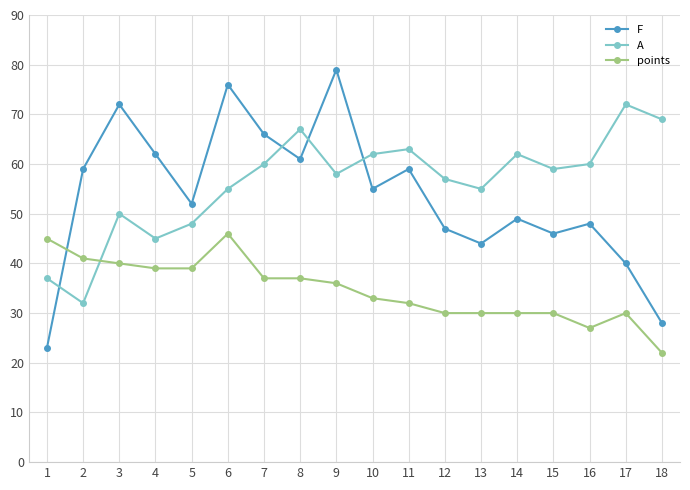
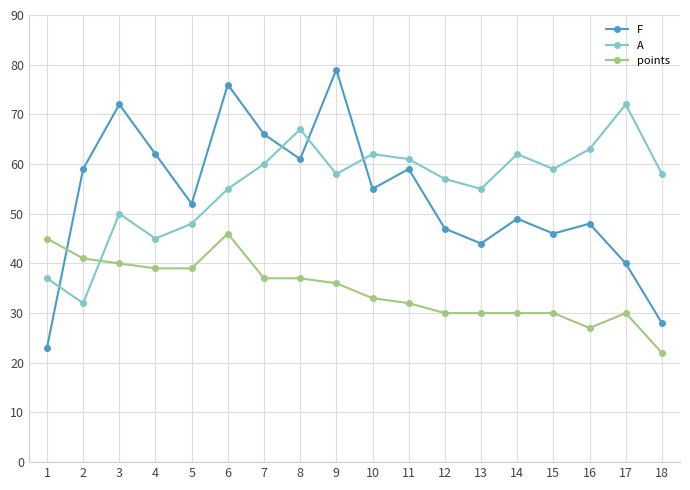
  {
    "F": {
      "1": 23,
      "2": 59,
      "3": 72,
      "4": 62,
      "5": 52,
      "6": 76,
      "7": 66,
      "8": 61,
      "9": 79,
      "10": 55,
      "11": 59,
      "12": 47,
      "13": 44,
      "14": 49,
      "15": 46,
      "16": 48,
      "17": 40,
      "18": 28
    },
    "A": {
      "1": 37,
      "2": 32,
      "3": 50,
      "4": 45,
      "5": 48,
      "6": 55,
      "7": 60,
      "8": 67,
      "9": 58,
      "10": 62,
-     "11": 63,
+     "11": 61,
      "12": 57,
      "13": 55,
      "14": 62,
      "15": 59,
-     "16": 60,
+     "16": 63,
      "17": 72,
-     "18": 69
+     "18": 58
    },
    "points": {
      "1": 45,
      "2": 41,
      "3": 40,
      "4": 39,
      "5": 39,
      "6": 46,
      "7": 37,
      "8": 37,
      "9": 36,
      "10": 33,
      "11": 32,
      "12": 30,
      "13": 30,
      "14": 30,
      "15": 30,
      "16": 27,
      "17": 30,
      "18": 22
    }
  }
